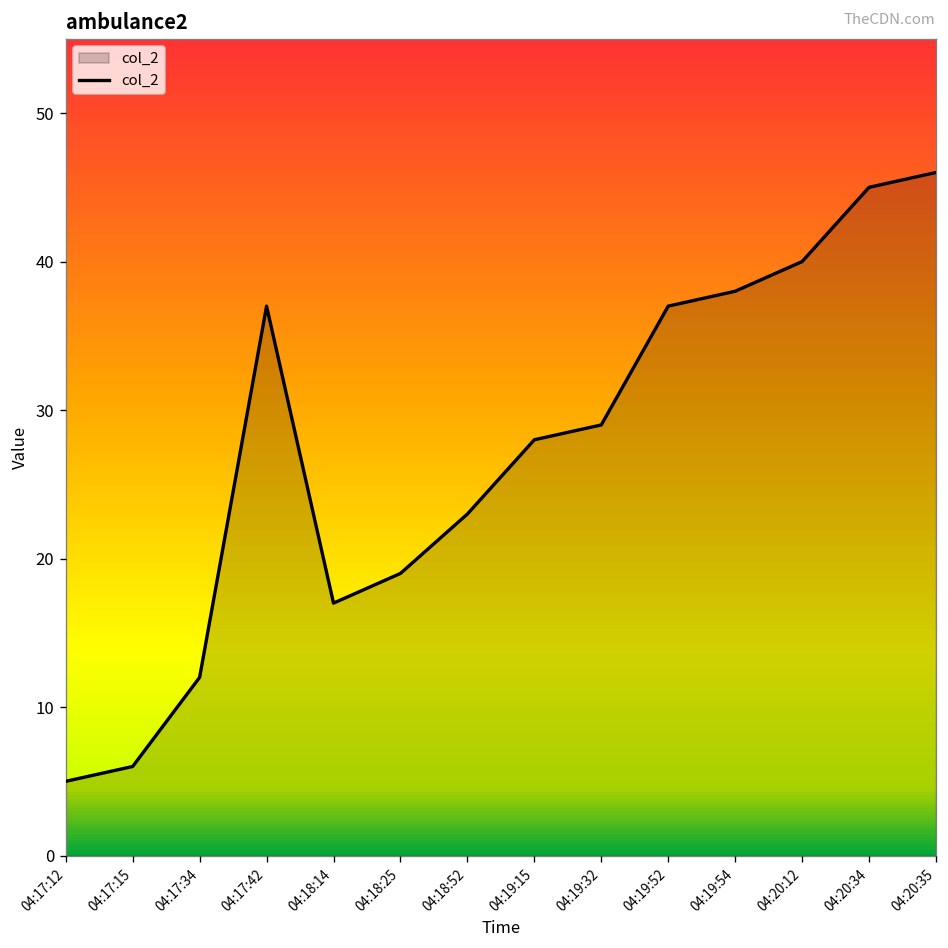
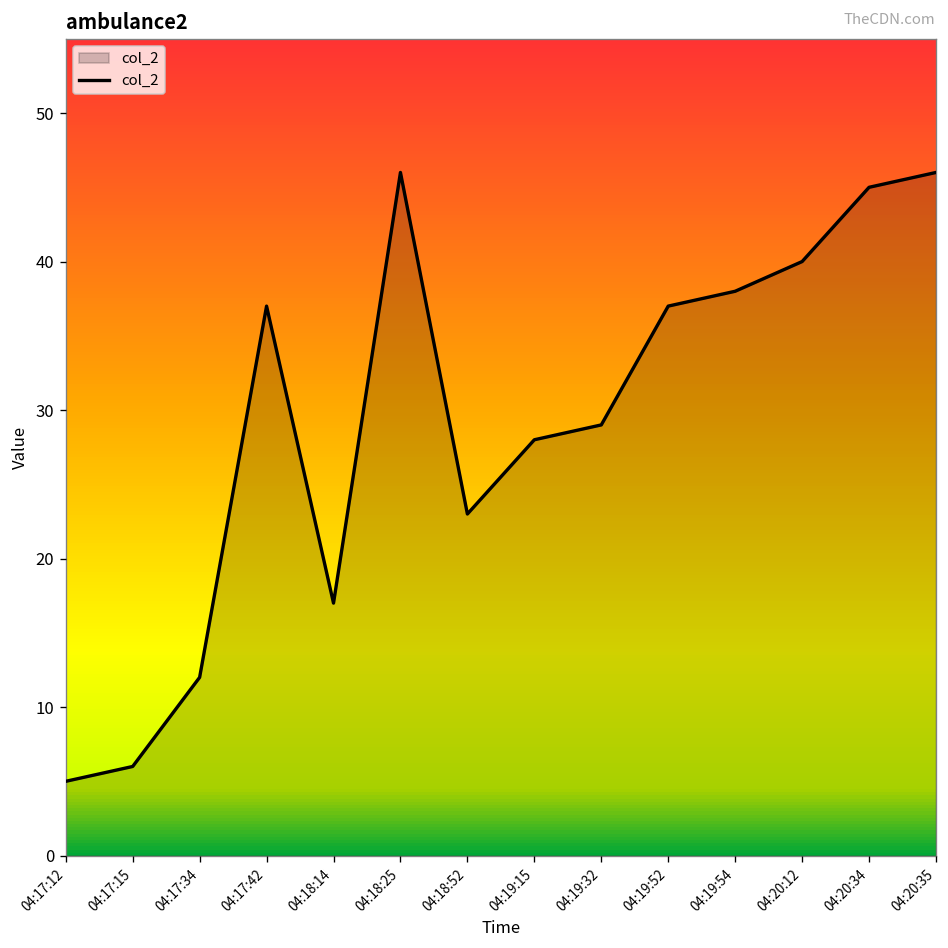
  {
    "04:17:12": 5,
    "04:17:15": 6,
    "04:17:34": 12,
    "04:17:42": 37,
    "04:18:14": 17,
-   "04:18:25": 19,
+   "04:18:25": 46,
    "04:18:52": 23,
    "04:19:15": 28,
    "04:19:32": 29,
    "04:19:52": 37,
    "04:19:54": 38,
    "04:20:12": 40,
    "04:20:34": 45,
    "04:20:35": 46
  }
